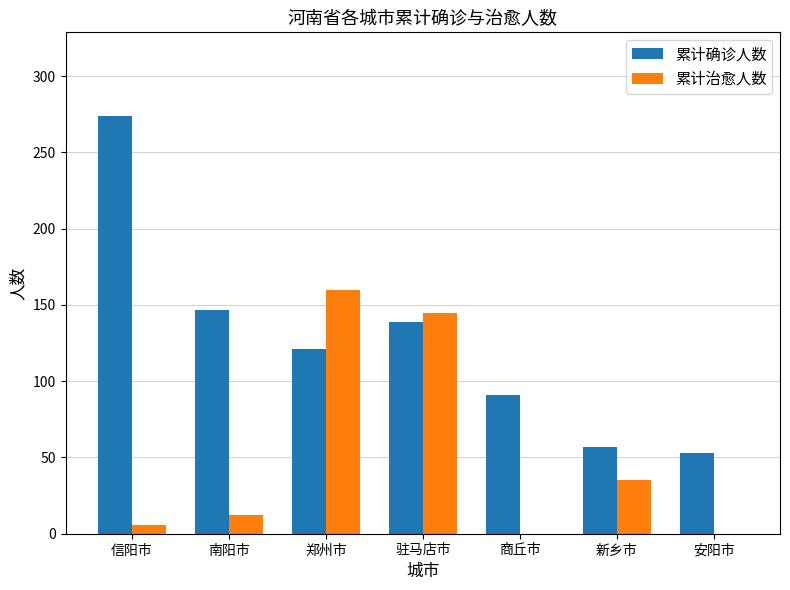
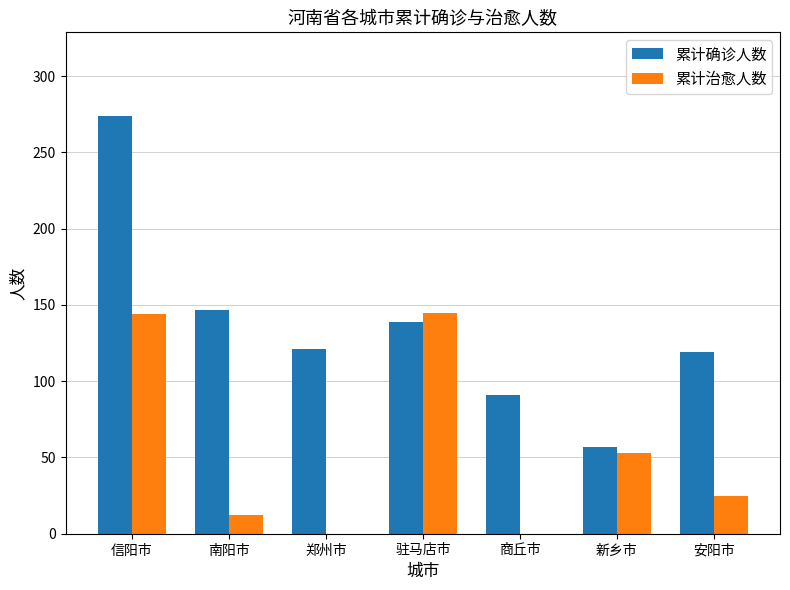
  {
    "累计确诊人数": {
      "信阳市": 274,
      "南阳市": 147,
      "郑州市": 121,
      "驻马店市": 139,
      "商丘市": 91,
      "新乡市": 57,
-     "安阳市": 53
+     "安阳市": 119
    },
    "累计治愈人数": {
-     "信阳市": 6,
+     "信阳市": 144,
      "南阳市": 12,
-     "郑州市": 160,
+     "郑州市": 0,
      "驻马店市": 145,
      "商丘市": 0,
-     "新乡市": 35,
-     "安阳市": 0
+     "新乡市": 53,
+     "安阳市": 25
    }
  }
